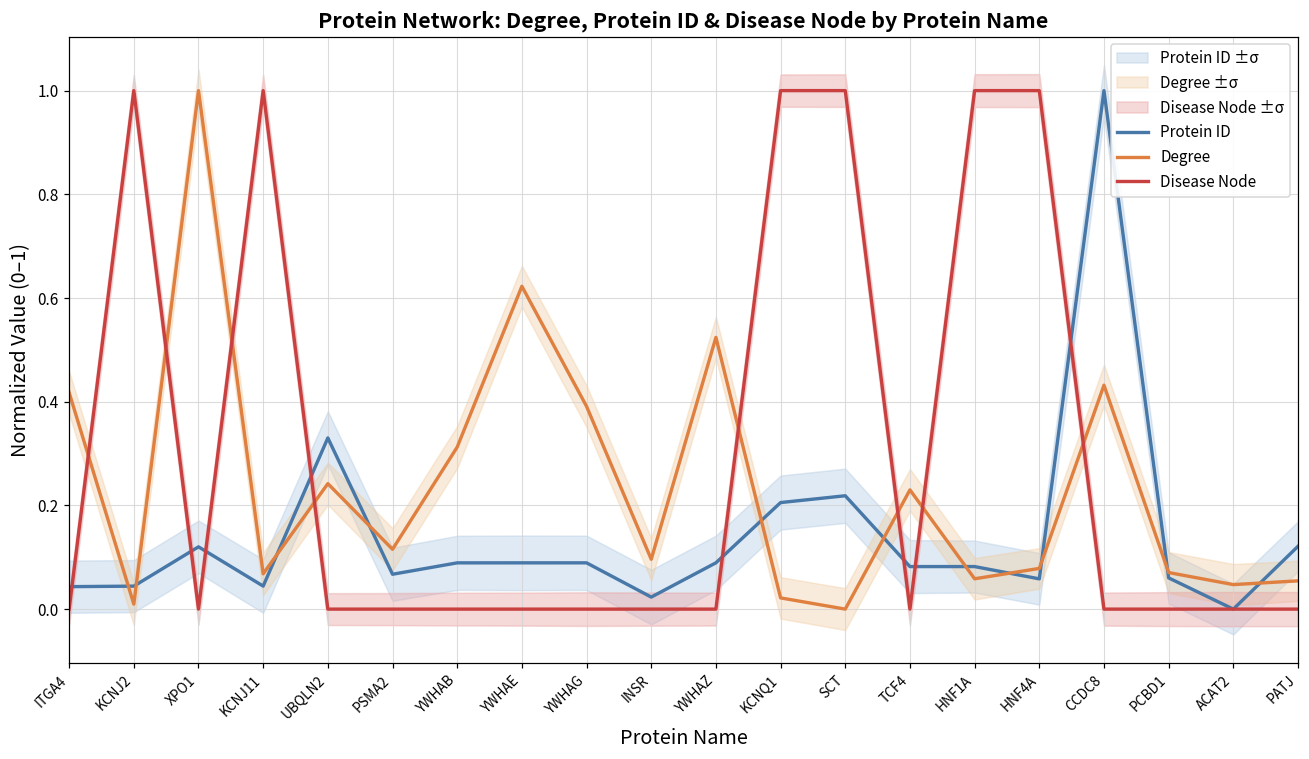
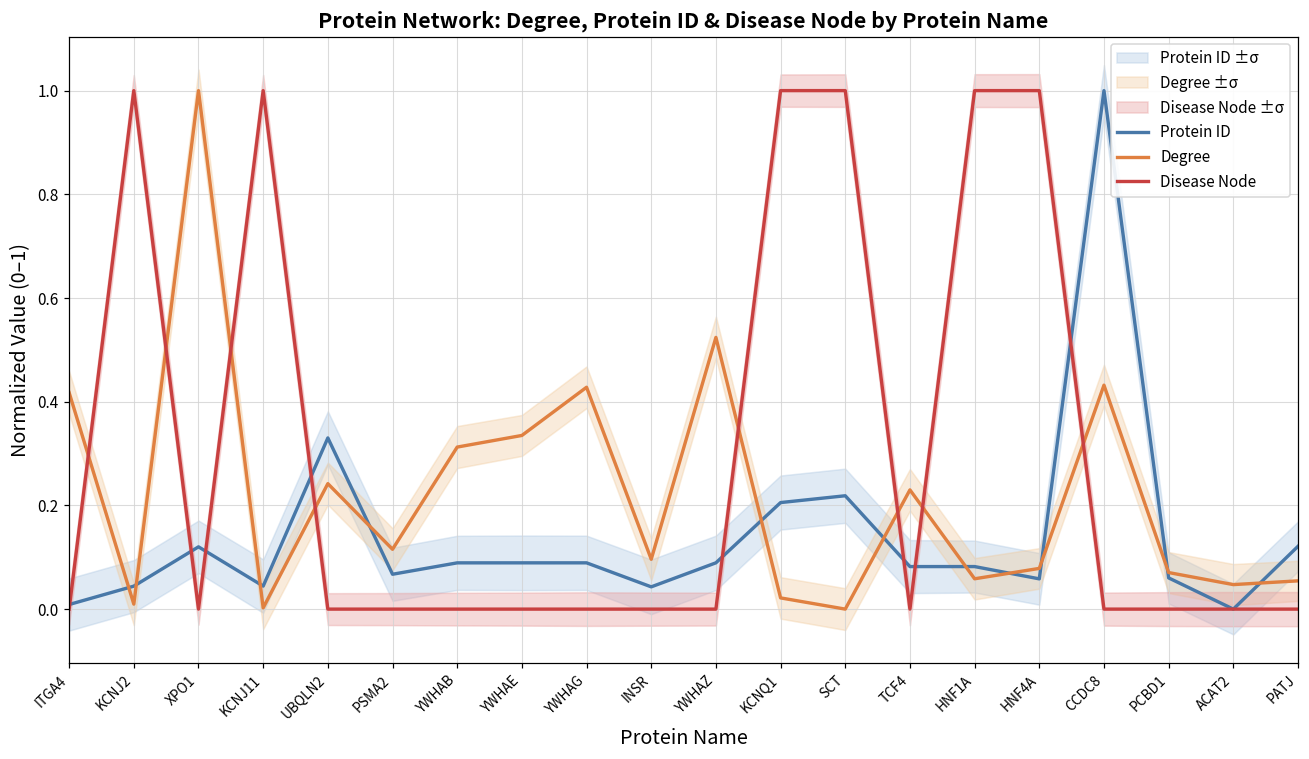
  {
    "Protein ID": {
-     "ITGA4": 0.04,
+     "ITGA4": 0.01,
      "KCNJ2": 0.04,
      "XPO1": 0.12,
      "UBQLN2": 0.33,
      "PSMA2": 0.07,
      "YWHAB": 0.09,
      "YWHAE": 0.09,
      "YWHAG": 0.09,
-     "INSR": 0.02,
+     "INSR": 0.04,
      "YWHAZ": 0.09,
      "KCNQ1": 0.21,
      "SCT": 0.22,
      "TCF4": 0.08,
      "HNF1A": 0.08,
      "HNF4A": 0.06,
      "CCDC8": 1.00,
      "PCBD1": 0.06,
      "PATJ": 0.12
    },
    "Degree": {
      "ITGA4": 0.42,
      "KCNJ2": 0.01,
      "XPO1": 1.00,
-     "KCNJ11": 0.07,
+     "KCNJ11": 0.00,
      "UBQLN2": 0.24,
      "YWHAB": 0.31,
-     "YWHAE": 0.62,
-     "YWHAG": 0.39,
+     "YWHAE": 0.33,
+     "YWHAG": 0.43,
      "YWHAZ": 0.52,
      "KCNQ1": 0.02,
      "SCT": 0.00,
      "TCF4": 0.23,
      "HNF1A": 0.06,
      "HNF4A": 0.08,
      "CCDC8": 0.43,
      "PCBD1": 0.07,
      "PATJ": 0.05
    },
    "Disease Node": {
      "ITGA4": 0.00,
      "KCNJ2": 1.00,
      "XPO1": 0.00,
      "KCNJ11": 1.00,
      "UBQLN2": 0.00,
      "PSMA2": 0.00,
      "YWHAB": 0.00,
      "YWHAE": 0.00,
      "YWHAG": 0.00,
      "INSR": 0.00,
      "YWHAZ": 0.00,
      "KCNQ1": 1.00,
      "SCT": 1.00,
      "TCF4": 0.00,
      "HNF1A": 1.00,
      "HNF4A": 1.00,
      "CCDC8": 0.00,
      "PCBD1": 0.00,
      "PATJ": 0.00
    }
  }
